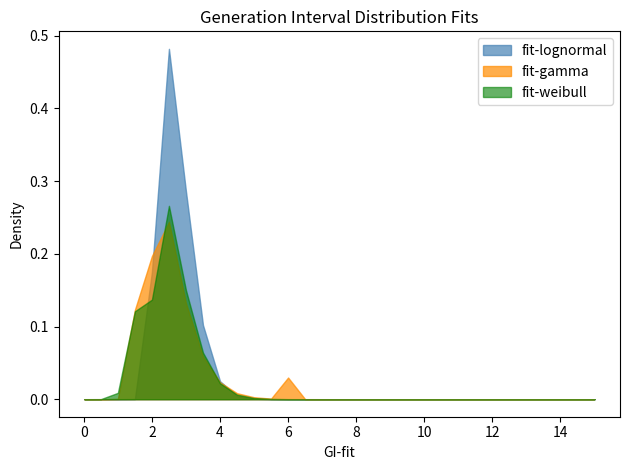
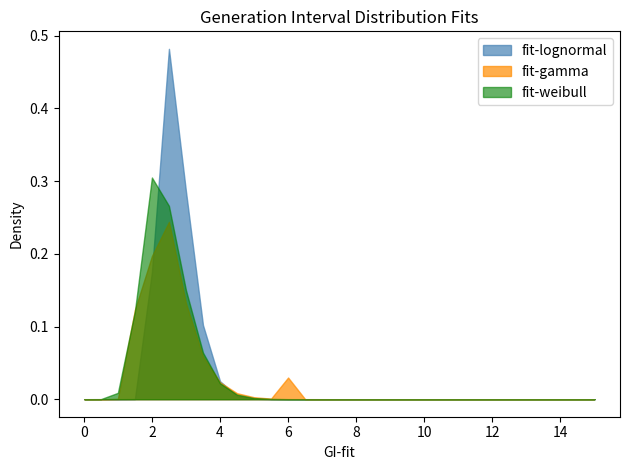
  {
    "fit-lognormal": {
      "2": 0.18
    },
    "fit-gamma": {
      "2": 0.20,
      "6": 0.03
    },
    "fit-weibull": {
-     "2": 0.14
+     "2": 0.31
    }
  }
